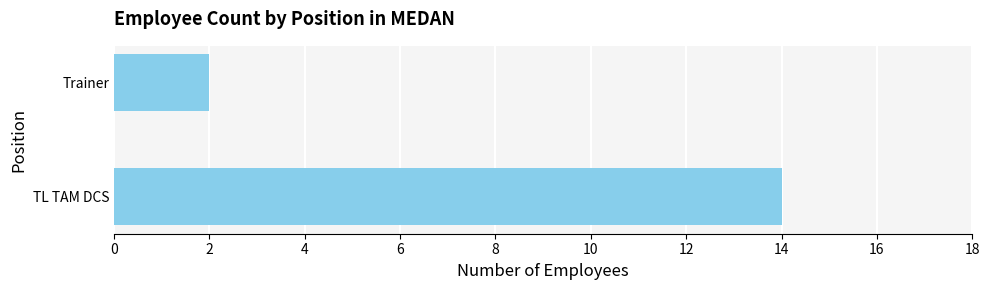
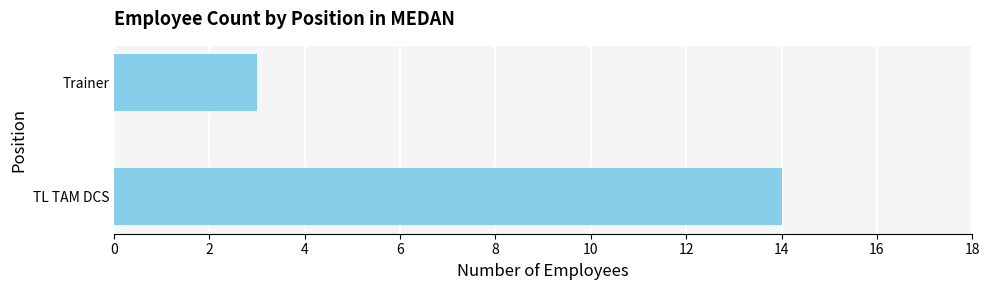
  {
-   "Trainer": 2,
+   "Trainer": 3,
    "TL TAM DCS": 14
  }
